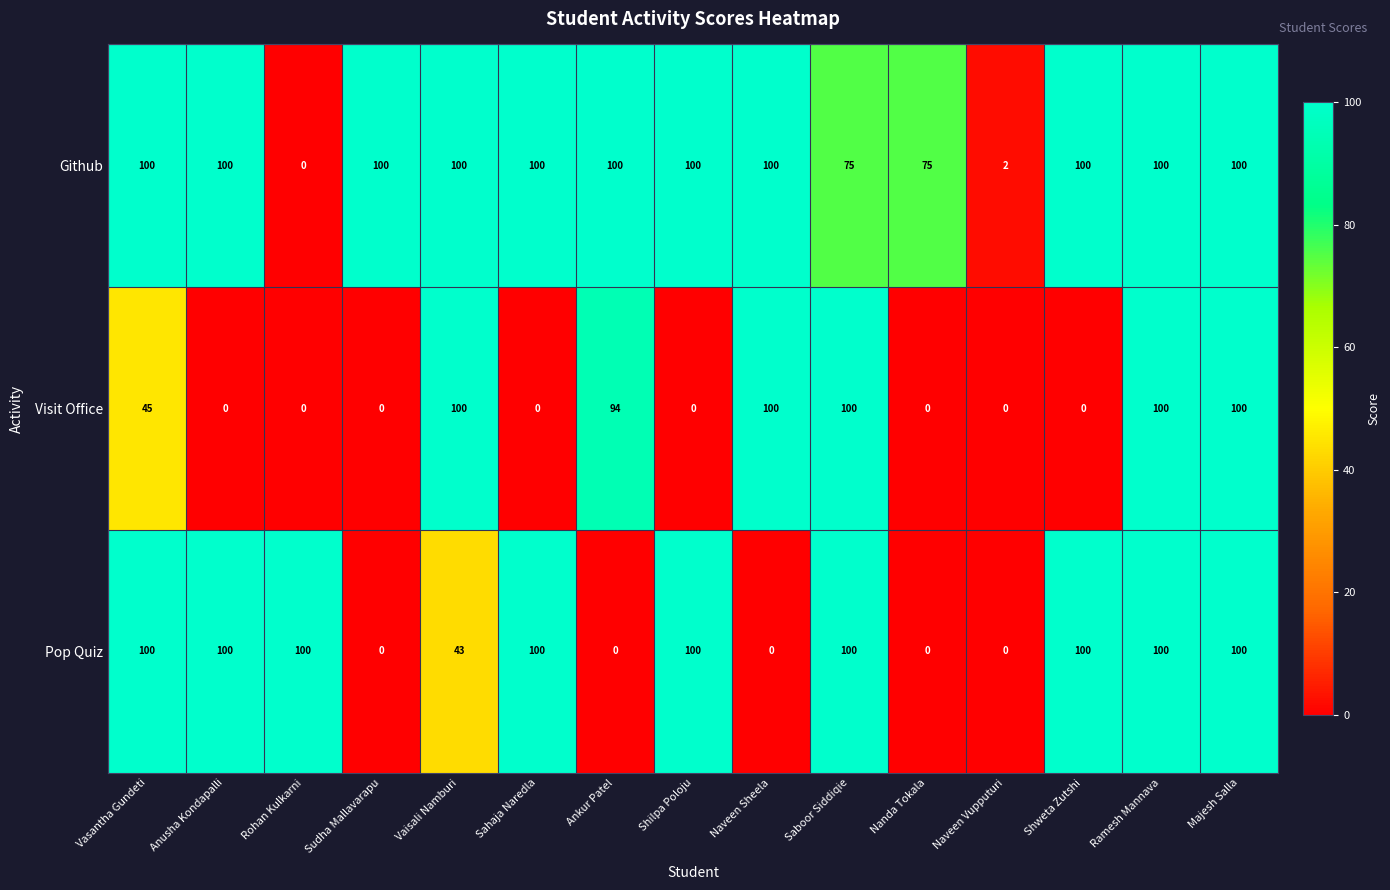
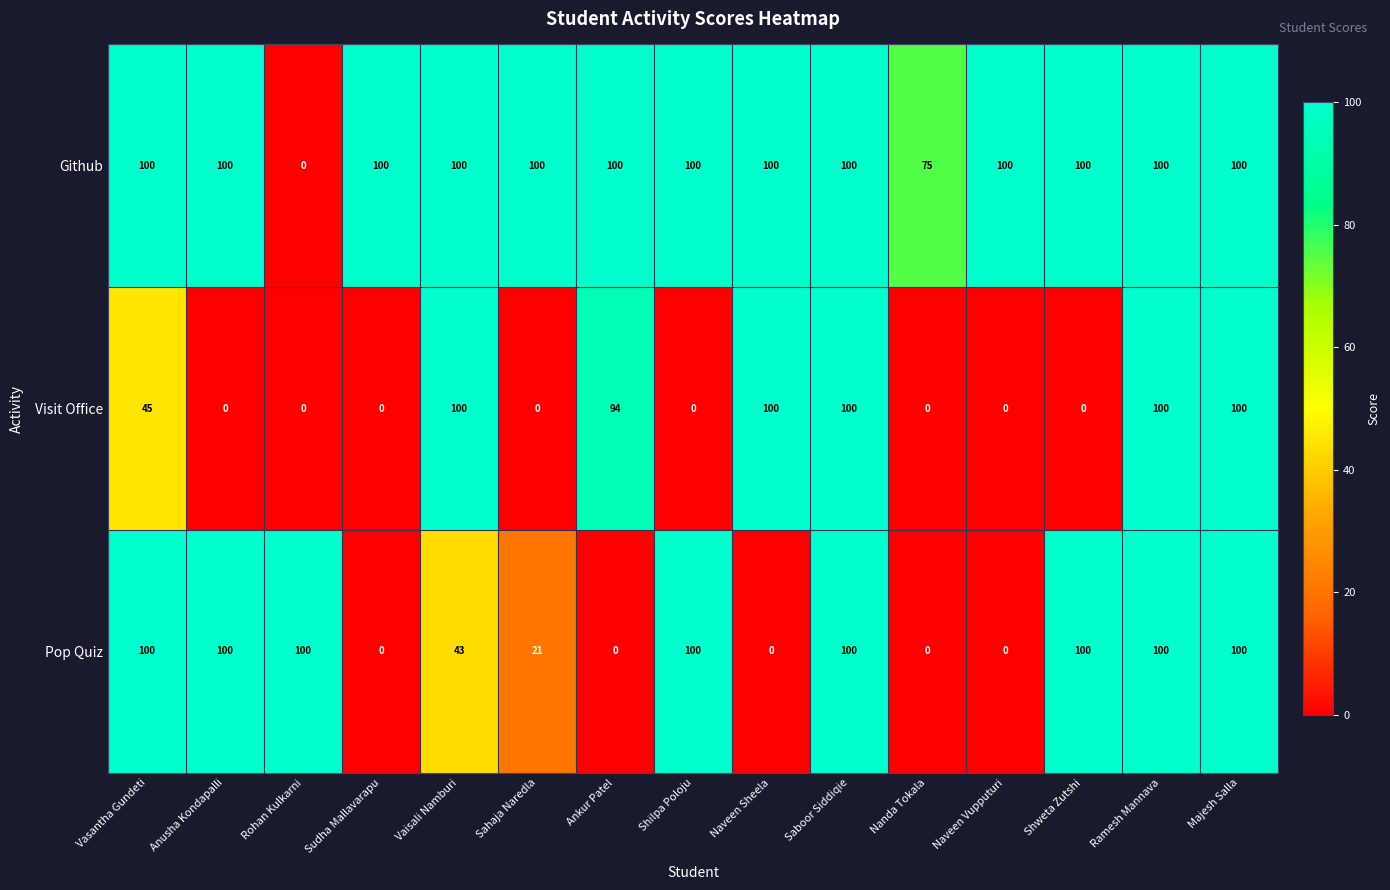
  {
    "Github": {
      "Vasantha Gundeti": 100,
      "Anusha Kondapalli": 100,
      "Rohan Kulkarni": 0,
      "Sudha Mallavarapu": 100,
      "Vaisali Namburi": 100,
      "Sahaja Naredla": 100,
      "Ankur Patel": 100,
      "Shilpa Poloju": 100,
      "Naveen Sheela": 100,
-     "Saboor Siddiqie": 75,
+     "Saboor Siddiqie": 100,
      "Nanda Tokala": 75,
-     "Naveen Vupputuri": 2,
+     "Naveen Vupputuri": 100,
      "Shweta Zutshi": 100,
      "Ramesh Mannava": 100,
      "Majesh Salla": 100
    },
    "Visit Office": {
      "Vasantha Gundeti": 45,
      "Anusha Kondapalli": 0,
      "Rohan Kulkarni": 0,
      "Sudha Mallavarapu": 0,
      "Vaisali Namburi": 100,
      "Sahaja Naredla": 0,
      "Ankur Patel": 94,
      "Shilpa Poloju": 0,
      "Naveen Sheela": 100,
      "Saboor Siddiqie": 100,
      "Nanda Tokala": 0,
      "Naveen Vupputuri": 0,
      "Shweta Zutshi": 0,
      "Ramesh Mannava": 100,
      "Majesh Salla": 100
    },
    "Pop Quiz": {
      "Vasantha Gundeti": 100,
      "Anusha Kondapalli": 100,
      "Rohan Kulkarni": 100,
      "Sudha Mallavarapu": 0,
      "Vaisali Namburi": 43,
-     "Sahaja Naredla": 100,
+     "Sahaja Naredla": 21,
      "Ankur Patel": 0,
      "Shilpa Poloju": 100,
      "Naveen Sheela": 0,
      "Saboor Siddiqie": 100,
      "Nanda Tokala": 0,
      "Naveen Vupputuri": 0,
      "Shweta Zutshi": 100,
      "Ramesh Mannava": 100,
      "Majesh Salla": 100
    }
  }
